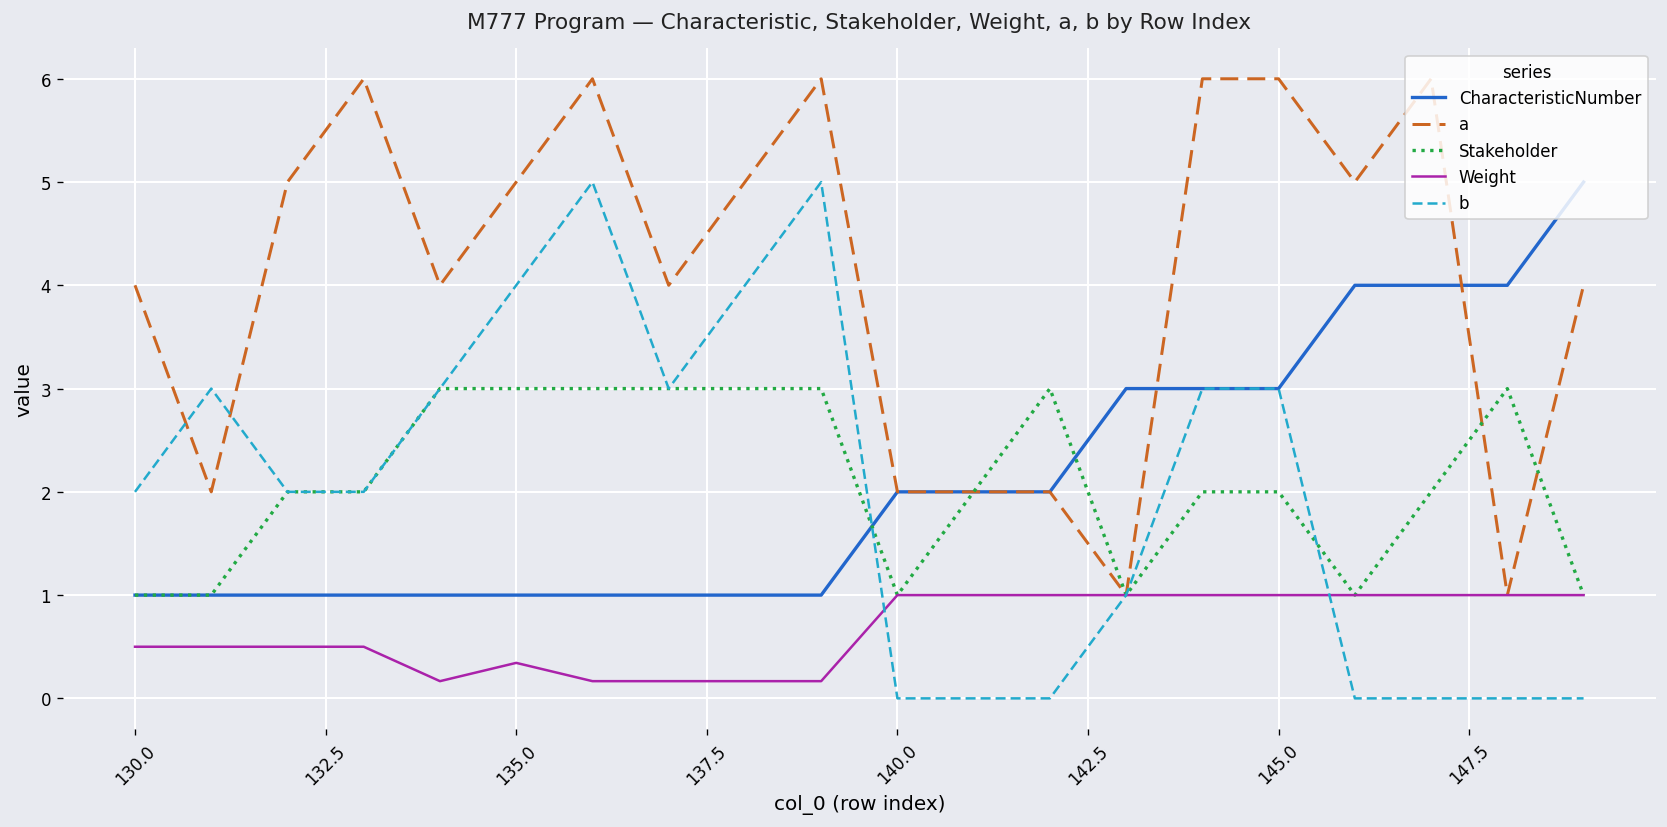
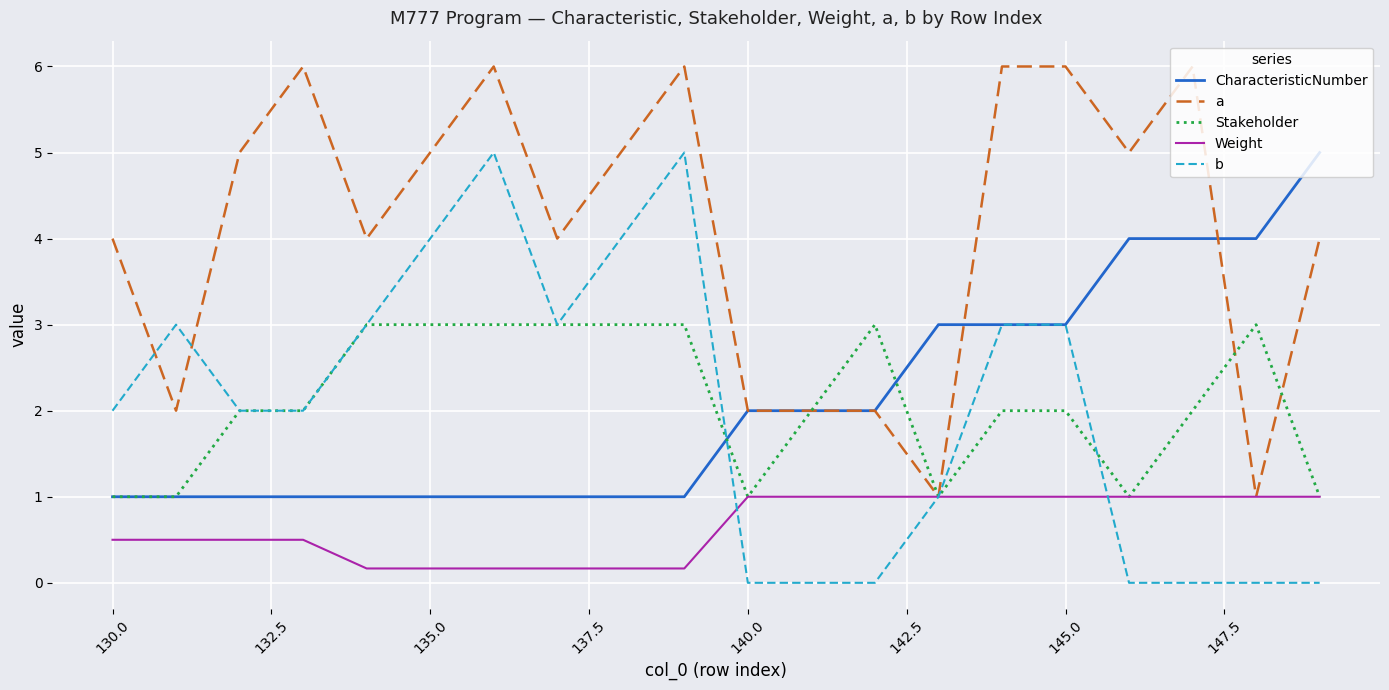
  {
    "CharacteristicNumber": {
      "135.0": 1.0
    },
    "a": {
      "130.0": 4.0,
      "135.0": 5.0,
      "145.0": 6.0
    },
    "Stakeholder": {
      "135.0": 3.0,
      "145.0": 2.0
    },
    "Weight": {
      "130.0": 0.5,
-     "135.0": 0.3,
+     "135.0": 0.2,
      "145.0": 1.0
    },
    "b": {
      "130.0": 2.0,
      "135.0": 4.0,
      "140.0": 0.0
    }
  }
